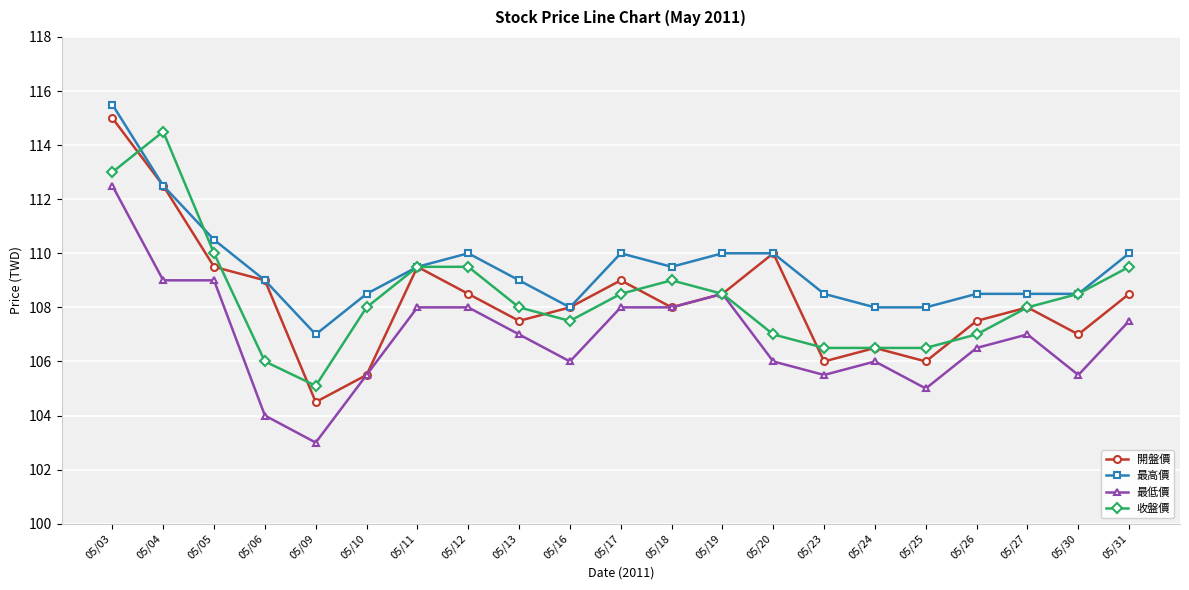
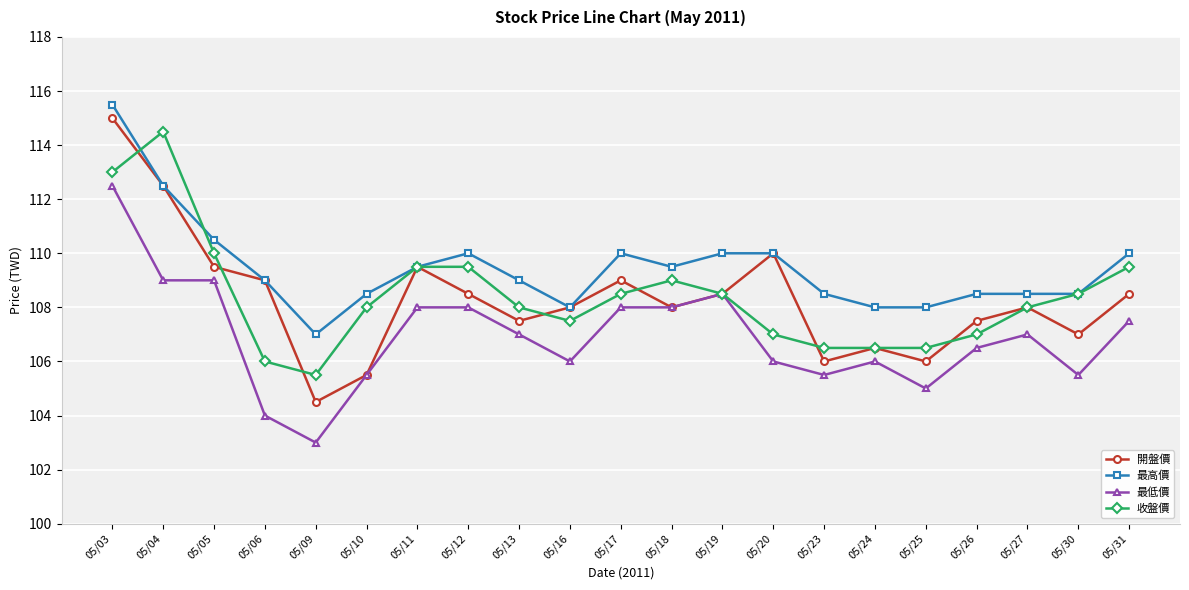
  {
    "開盤價": {
      "05/03": 115.0,
      "05/05": 109.5,
      "05/09": 104.5,
      "05/12": 108.5,
      "05/13": 107.5,
      "05/17": 109.0,
      "05/23": 106.0,
      "05/25": 106.0,
      "05/26": 107.5,
      "05/30": 107.0,
      "05/31": 108.5
    },
    "最高價": {
      "05/03": 115.5,
      "05/05": 110.5,
      "05/09": 107.0,
      "05/10": 108.5,
      "05/12": 110.0,
      "05/13": 109.0,
      "05/17": 110.0,
      "05/18": 109.5,
      "05/19": 110.0,
      "05/23": 108.5,
      "05/24": 108.0,
      "05/25": 108.0,
      "05/26": 108.5,
      "05/27": 108.5,
      "05/31": 110.0
    },
    "最低價": {
      "05/03": 112.5,
      "05/04": 109.0,
      "05/05": 109.0,
      "05/06": 104.0,
      "05/09": 103.0,
      "05/11": 108.0,
      "05/12": 108.0,
      "05/13": 107.0,
      "05/16": 106.0,
      "05/17": 108.0,
      "05/20": 106.0,
      "05/23": 105.5,
      "05/24": 106.0,
      "05/25": 105.0,
      "05/26": 106.5,
      "05/27": 107.0,
      "05/30": 105.5,
      "05/31": 107.5
    },
    "收盤價": {
      "05/03": 113.0,
      "05/04": 114.5,
      "05/05": 110.0,
      "05/06": 106.0,
-     "05/09": 105.1,
+     "05/09": 105.5,
      "05/10": 108.0,
      "05/12": 109.5,
      "05/13": 108.0,
      "05/16": 107.5,
      "05/17": 108.5,
      "05/18": 109.0,
      "05/20": 107.0,
      "05/23": 106.5,
      "05/25": 106.5,
      "05/26": 107.0,
      "05/31": 109.5
    }
  }
